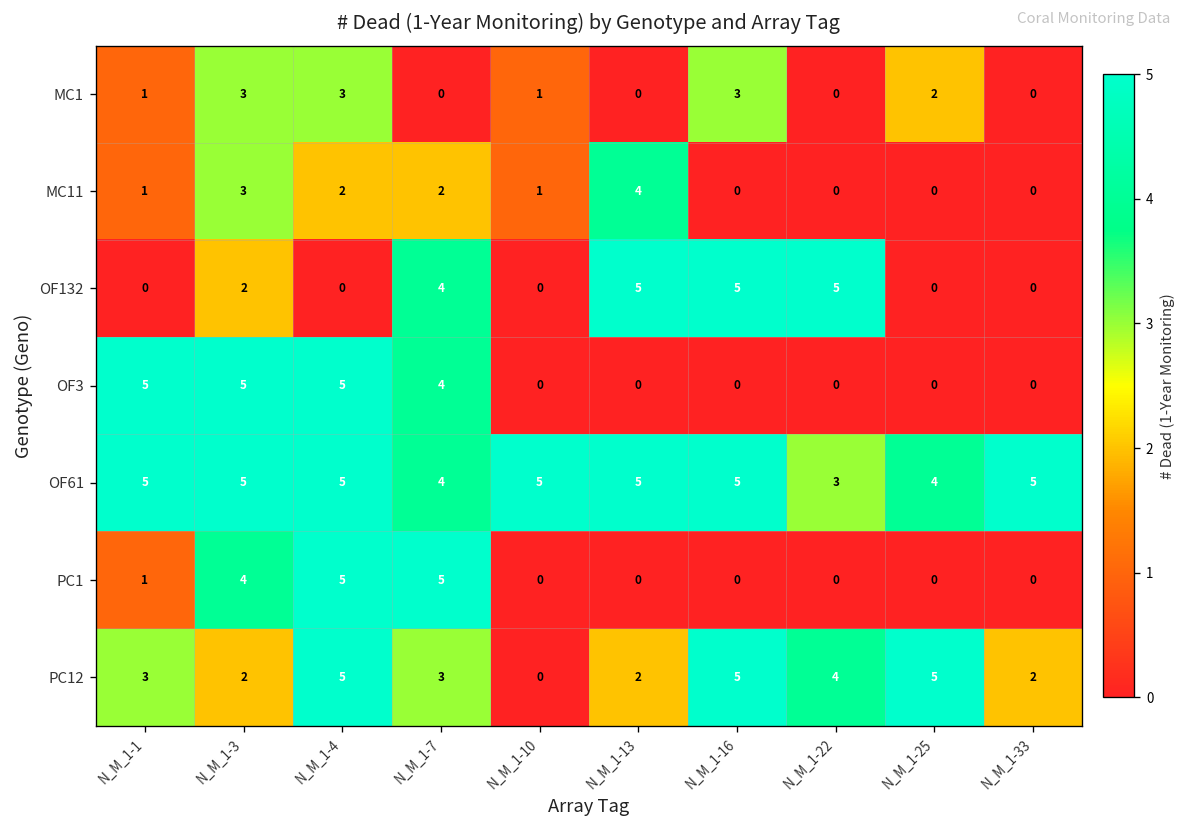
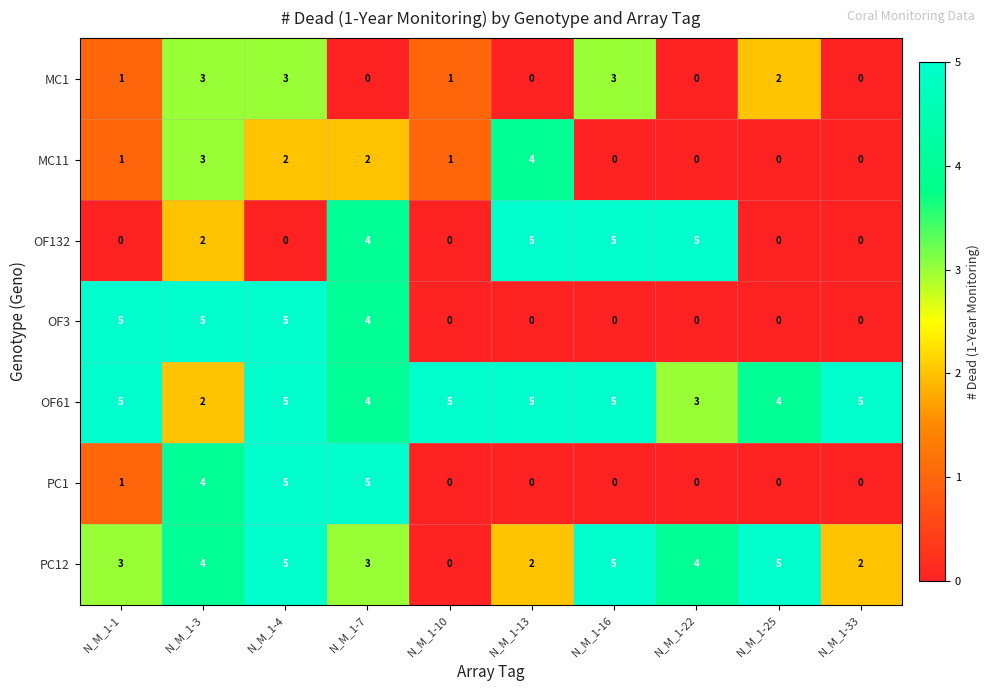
  {
    "MC1": {
      "N_M_1-1": 1,
      "N_M_1-3": 3,
      "N_M_1-4": 3,
      "N_M_1-7": 0,
      "N_M_1-10": 1,
      "N_M_1-13": 0,
      "N_M_1-16": 3,
      "N_M_1-22": 0,
      "N_M_1-25": 2,
      "N_M_1-33": 0
    },
    "MC11": {
      "N_M_1-1": 1,
      "N_M_1-3": 3,
      "N_M_1-4": 2,
      "N_M_1-7": 2,
      "N_M_1-10": 1,
      "N_M_1-13": 4,
      "N_M_1-16": 0,
      "N_M_1-22": 0,
      "N_M_1-25": 0,
      "N_M_1-33": 0
    },
    "OF132": {
      "N_M_1-1": 0,
      "N_M_1-3": 2,
      "N_M_1-4": 0,
      "N_M_1-7": 4,
      "N_M_1-10": 0,
      "N_M_1-13": 5,
      "N_M_1-16": 5,
      "N_M_1-22": 5,
      "N_M_1-25": 0,
      "N_M_1-33": 0
    },
    "OF3": {
      "N_M_1-1": 5,
      "N_M_1-3": 5,
      "N_M_1-4": 5,
      "N_M_1-7": 4,
      "N_M_1-10": 0,
      "N_M_1-13": 0,
      "N_M_1-16": 0,
      "N_M_1-22": 0,
      "N_M_1-25": 0,
      "N_M_1-33": 0
    },
    "OF61": {
      "N_M_1-1": 5,
-     "N_M_1-3": 5,
+     "N_M_1-3": 2,
      "N_M_1-4": 5,
      "N_M_1-7": 4,
      "N_M_1-10": 5,
      "N_M_1-13": 5,
      "N_M_1-16": 5,
      "N_M_1-22": 3,
      "N_M_1-25": 4,
      "N_M_1-33": 5
    },
    "PC1": {
      "N_M_1-1": 1,
      "N_M_1-3": 4,
      "N_M_1-4": 5,
      "N_M_1-7": 5,
      "N_M_1-10": 0,
      "N_M_1-13": 0,
      "N_M_1-16": 0,
      "N_M_1-22": 0,
      "N_M_1-25": 0,
      "N_M_1-33": 0
    },
    "PC12": {
      "N_M_1-1": 3,
-     "N_M_1-3": 2,
+     "N_M_1-3": 4,
      "N_M_1-4": 5,
      "N_M_1-7": 3,
      "N_M_1-10": 0,
      "N_M_1-13": 2,
      "N_M_1-16": 5,
      "N_M_1-22": 4,
      "N_M_1-25": 5,
      "N_M_1-33": 2
    }
  }
